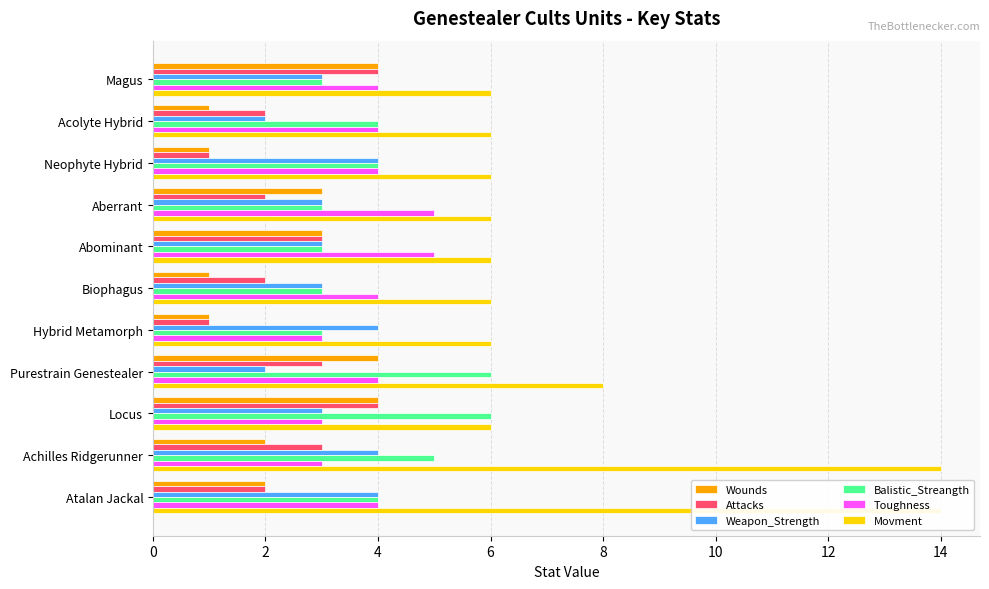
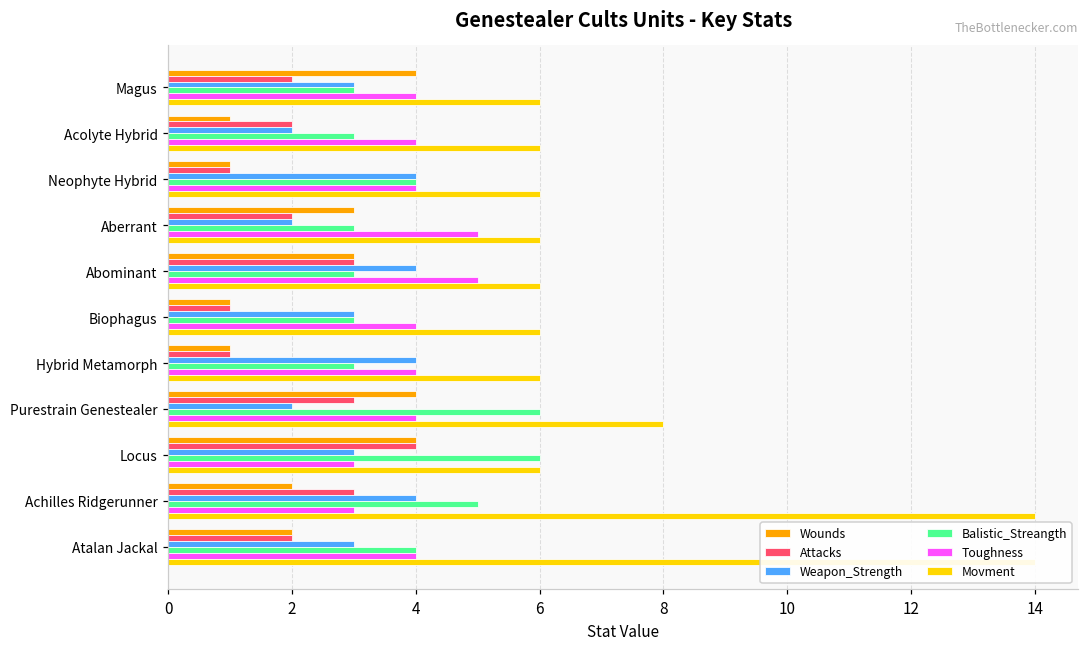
  {
    "Attacks": {
-     "Magus": 4,
+     "Magus": 2,
      "Acolyte Hybrid": 2,
      "Neophyte Hybrid": 1,
      "Aberrant": 2,
      "Abominant": 3,
-     "Biophagus": 2,
+     "Biophagus": 1,
      "Hybrid Metamorph": 1,
      "Purestrain Genestealer": 3,
      "Locus": 4,
      "Achilles Ridgerunner": 3,
      "Atalan Jackal": 2
    },
    "Weapon_Strength": {
      "Magus": 3,
      "Acolyte Hybrid": 2,
      "Neophyte Hybrid": 4,
-     "Aberrant": 3,
-     "Abominant": 3,
+     "Aberrant": 2,
+     "Abominant": 4,
      "Biophagus": 3,
      "Hybrid Metamorph": 4,
      "Purestrain Genestealer": 2,
      "Locus": 3,
      "Achilles Ridgerunner": 4,
-     "Atalan Jackal": 4
+     "Atalan Jackal": 3
    },
    "Balistic_Streangth": {
      "Magus": 3,
-     "Acolyte Hybrid": 4,
+     "Acolyte Hybrid": 3,
      "Neophyte Hybrid": 4,
      "Aberrant": 3,
      "Abominant": 3,
      "Biophagus": 3,
      "Hybrid Metamorph": 3,
      "Purestrain Genestealer": 6,
      "Locus": 6,
      "Achilles Ridgerunner": 5,
      "Atalan Jackal": 4
    },
    "Toughness": {
      "Magus": 4,
      "Acolyte Hybrid": 4,
      "Neophyte Hybrid": 4,
      "Aberrant": 5,
      "Abominant": 5,
      "Biophagus": 4,
-     "Hybrid Metamorph": 3,
+     "Hybrid Metamorph": 4,
      "Purestrain Genestealer": 4,
      "Locus": 3,
      "Achilles Ridgerunner": 3,
      "Atalan Jackal": 4
    }
  }
